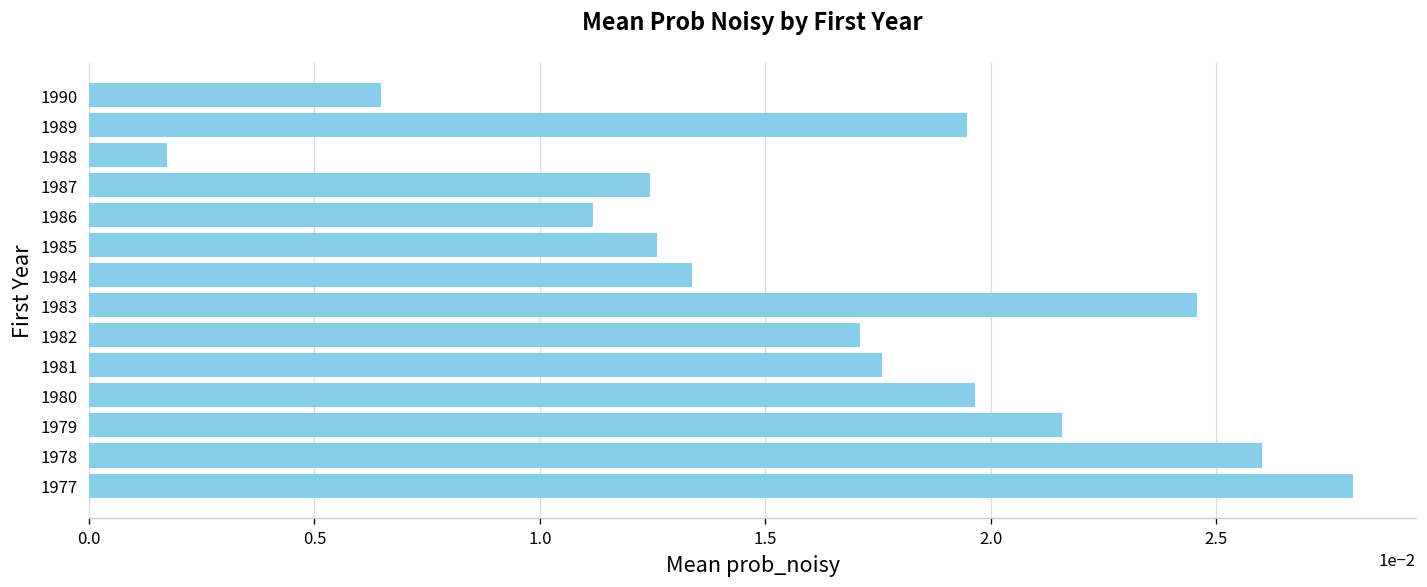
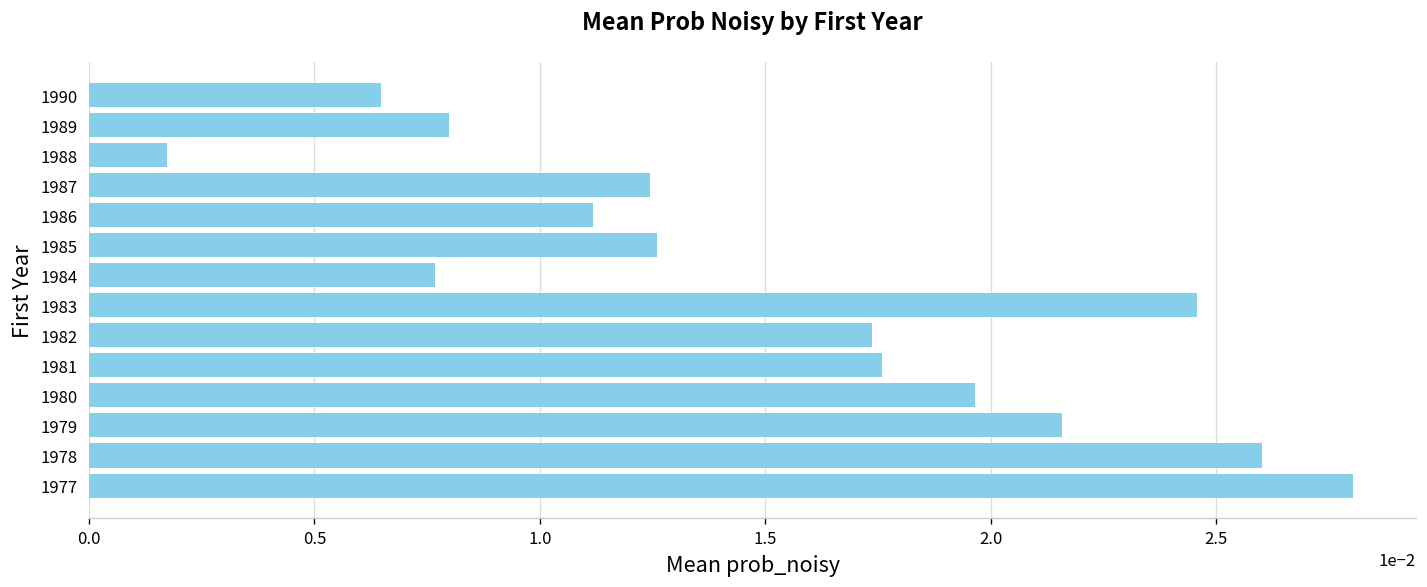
  {
    "1990": 0.0065,
-   "1989": 0.0195,
+   "1989": 0.0080,
    "1988": 0.0017,
    "1987": 0.0124,
    "1986": 0.0112,
    "1985": 0.0126,
-   "1984": 0.0134,
+   "1984": 0.0077,
    "1983": 0.0246,
-   "1982": 0.0171,
+   "1982": 0.0174,
    "1981": 0.0176,
    "1980": 0.0196,
    "1979": 0.0216,
    "1978": 0.0260,
    "1977": 0.0280
  }
